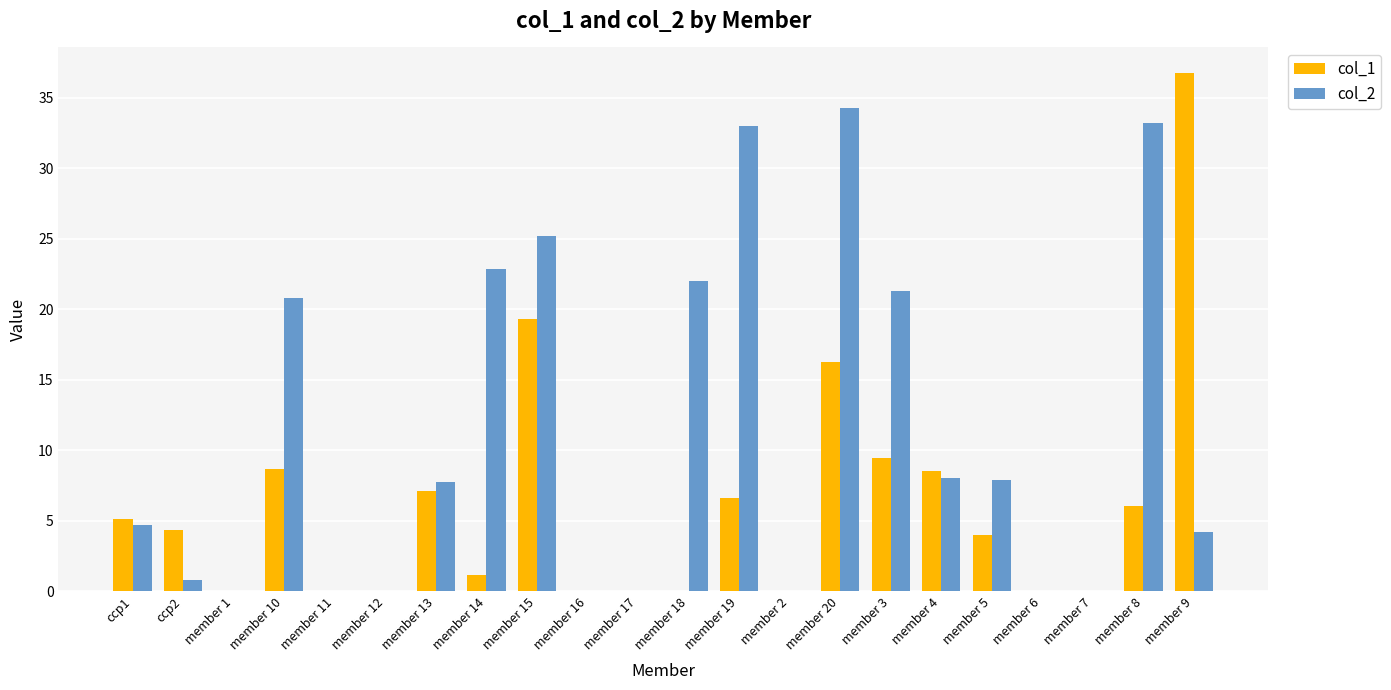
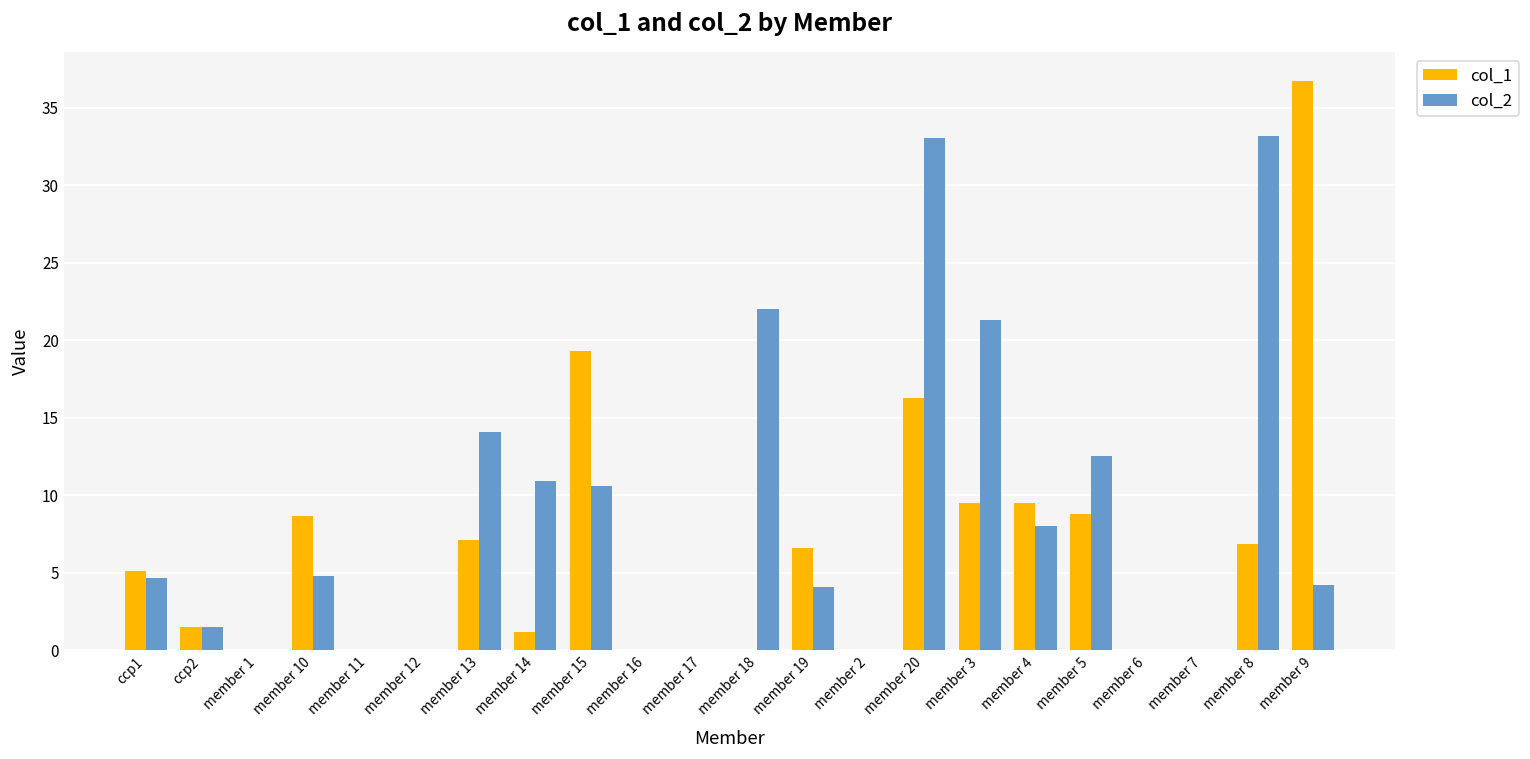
  {
    "col_1": {
      "ccp1": 5.1,
-     "ccp2": 4.4,
+     "ccp2": 1.5,
      "member 1": 0.0,
      "member 10": 8.7,
      "member 11": 0.0,
      "member 12": 0.0,
      "member 13": 7.1,
      "member 14": 1.2,
      "member 15": 19.3,
      "member 16": 0.0,
      "member 17": 0.0,
      "member 18": 0.0,
      "member 19": 6.6,
      "member 2": 0.0,
      "member 20": 16.3,
      "member 3": 9.5,
-     "member 4": 8.5,
-     "member 5": 4.0,
+     "member 4": 9.5,
+     "member 5": 8.8,
      "member 6": 0.0,
      "member 7": 0.0,
-     "member 8": 6.0,
+     "member 8": 6.9,
      "member 9": 36.7
    },
    "col_2": {
      "ccp1": 4.7,
-     "ccp2": 0.8,
+     "ccp2": 1.5,
      "member 1": 0.0,
-     "member 10": 20.8,
+     "member 10": 4.8,
      "member 11": 0.0,
      "member 12": 0.0,
-     "member 13": 7.7,
-     "member 14": 22.8,
-     "member 15": 25.2,
+     "member 13": 14.1,
+     "member 14": 10.9,
+     "member 15": 10.6,
      "member 16": 0.0,
      "member 17": 0.0,
      "member 18": 22.0,
-     "member 19": 33.0,
+     "member 19": 4.1,
      "member 2": 0.0,
-     "member 20": 34.3,
+     "member 20": 33.0,
      "member 3": 21.3,
      "member 4": 8.0,
-     "member 5": 7.9,
+     "member 5": 12.5,
      "member 6": 0.0,
      "member 7": 0.0,
      "member 8": 33.2,
      "member 9": 4.2
    }
  }
